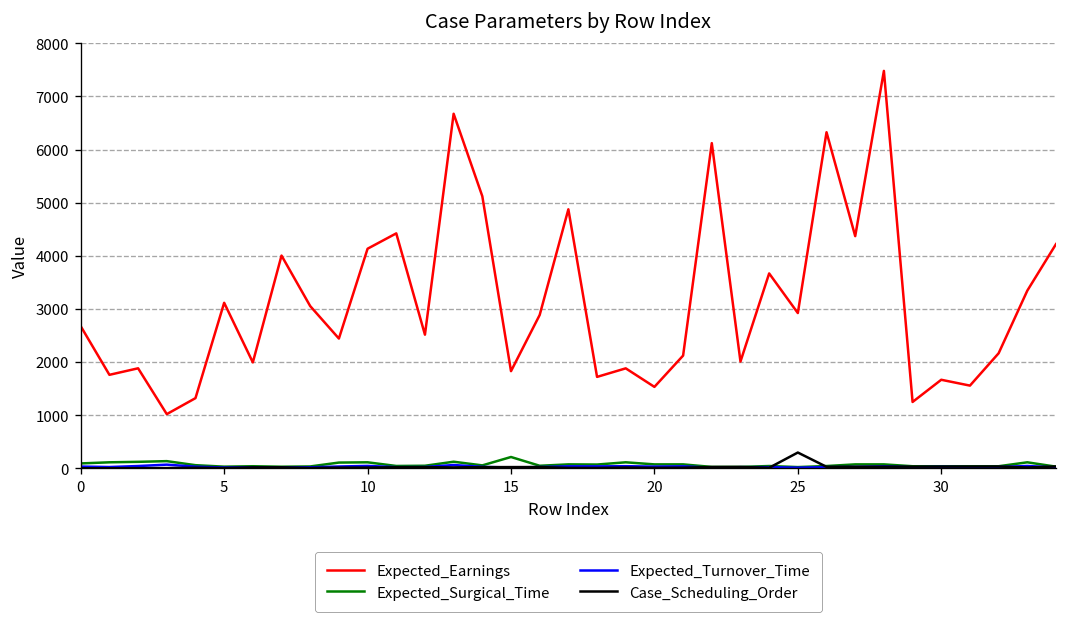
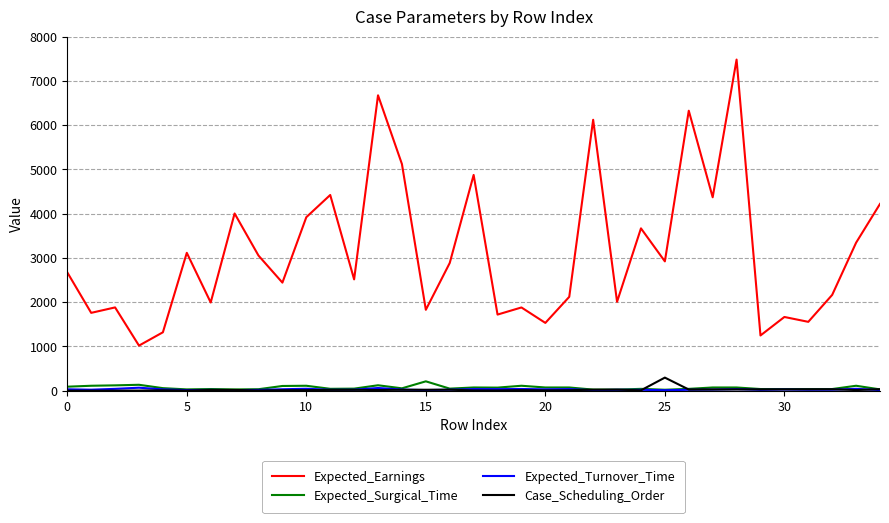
  {
    "Expected_Earnings": {
      "0": 2700,
      "5": 3100,
-     "10": 4100,
+     "10": 3900,
      "15": 1800,
      "20": 1500,
      "25": 2900,
      "30": 1700
    },
    "Expected_Surgical_Time": {
      "0": 100,
      "10": 100,
      "15": 200
    },
    "Case_Scheduling_Order": {
      "25": 300
    }
  }
